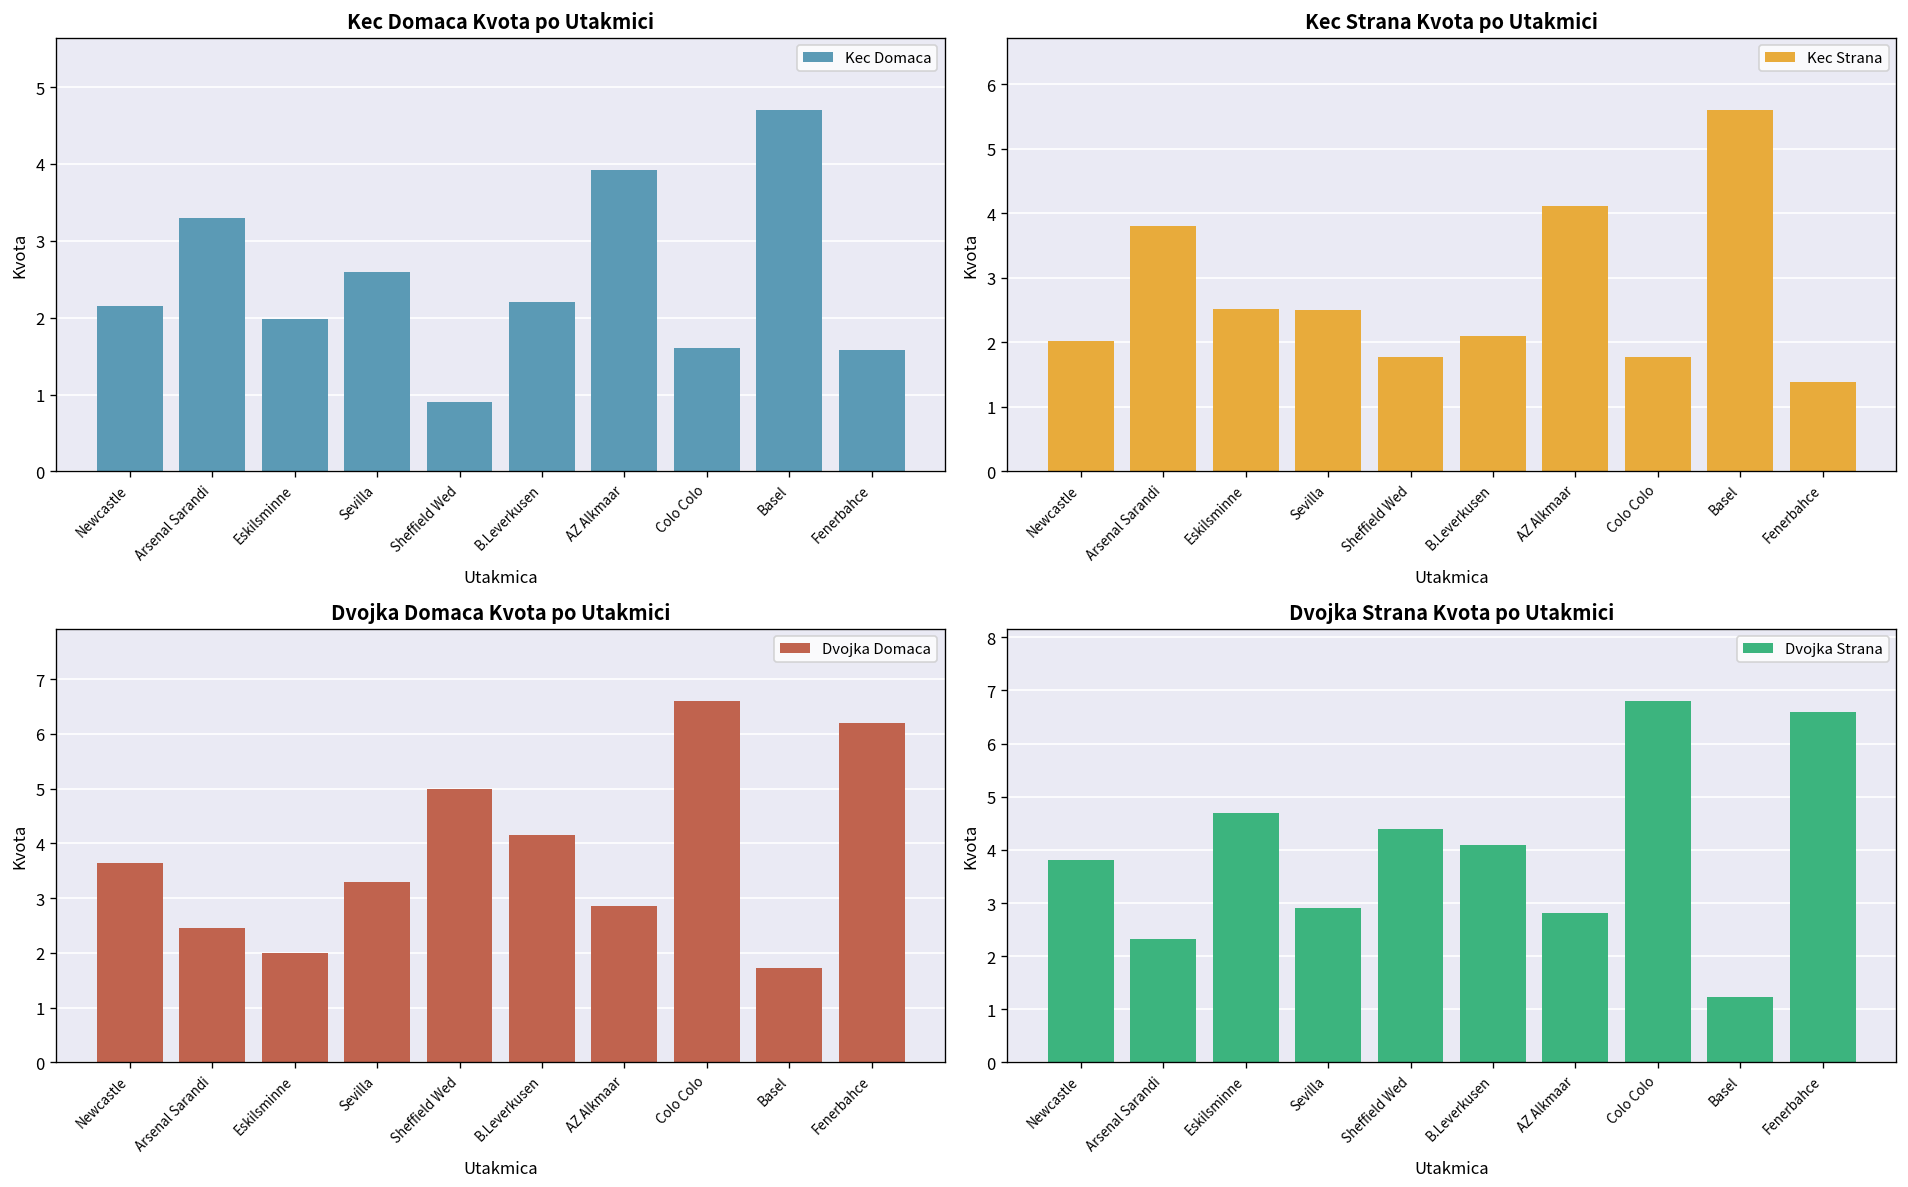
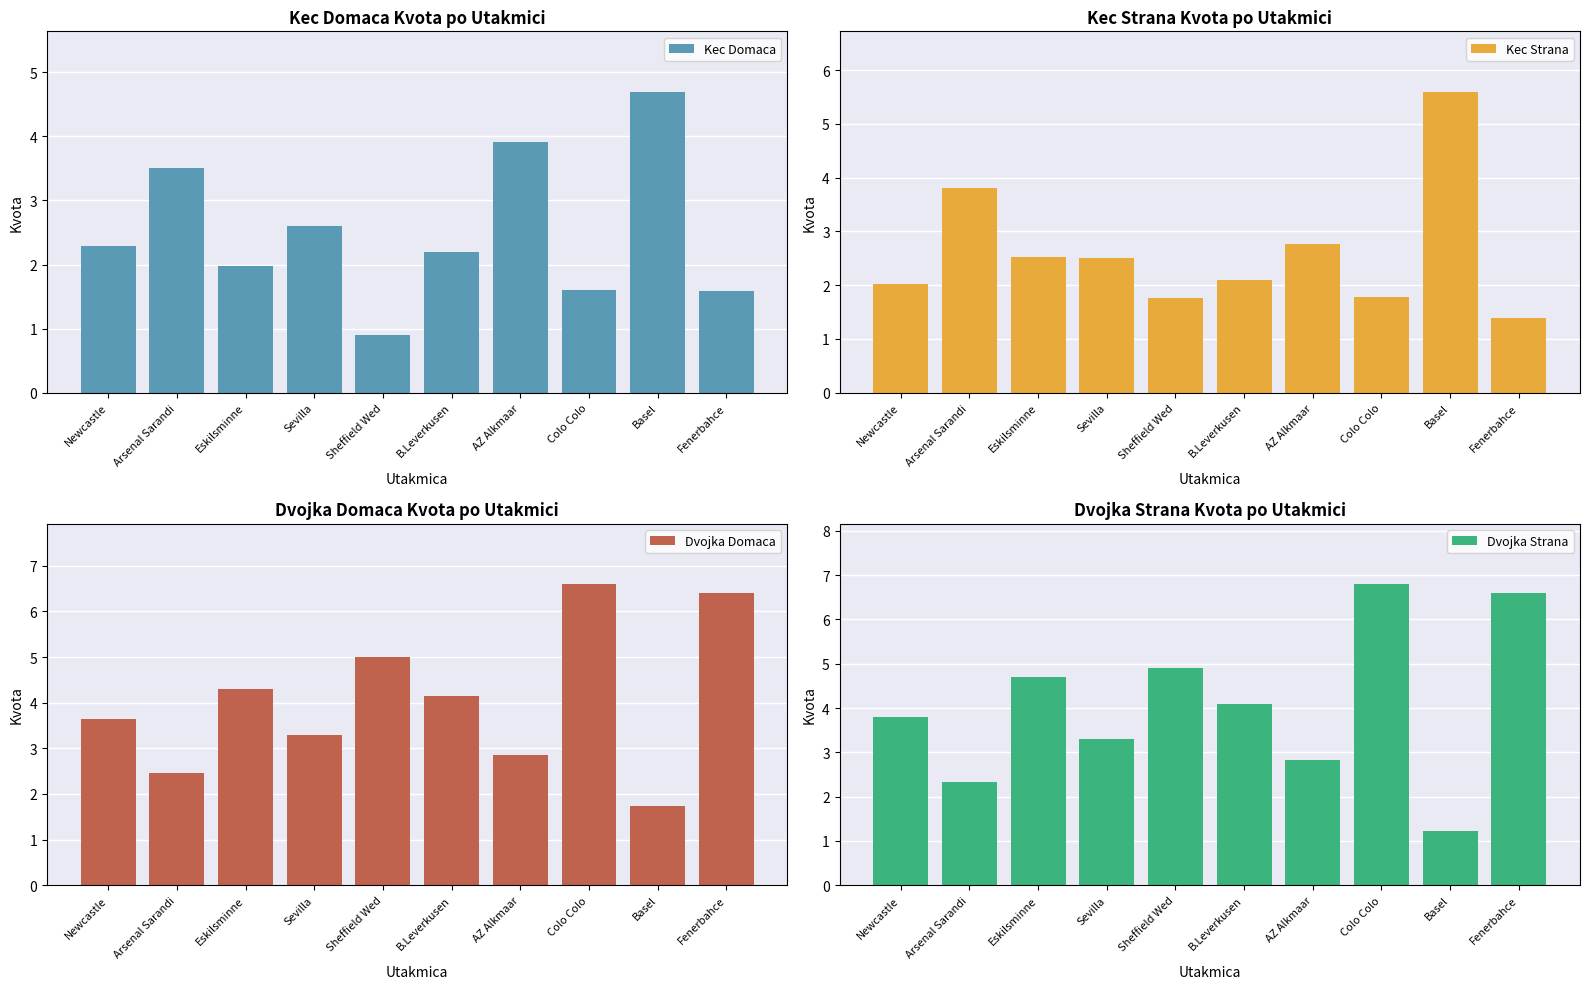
  {
    "Kec Domaca Kvota po Utakmici": {
-     "Newcastle": 2.2,
-     "Arsenal Sarandi": 3.3,
+     "Newcastle": 2.3,
+     "Arsenal Sarandi": 3.5,
      "Eskilsminne": 2.0,
      "Sevilla": 2.6,
      "Sheffield Wed": 0.9,
      "B.Leverkusen": 2.2,
      "AZ Alkmaar": 3.9,
      "Colo Colo": 1.6,
      "Basel": 4.7,
      "Fenerbahce": 1.6
    },
    "Kec Strana Kvota po Utakmici": {
      "Newcastle": 2.0,
      "Arsenal Sarandi": 3.8,
      "Eskilsminne": 2.5,
      "Sevilla": 2.5,
      "Sheffield Wed": 1.8,
      "B.Leverkusen": 2.1,
-     "AZ Alkmaar": 4.1,
+     "AZ Alkmaar": 2.8,
      "Colo Colo": 1.8,
      "Basel": 5.6,
      "Fenerbahce": 1.4
    },
    "Dvojka Domaca Kvota po Utakmici": {
      "Newcastle": 3.7,
      "Arsenal Sarandi": 2.5,
-     "Eskilsminne": 2.0,
+     "Eskilsminne": 4.3,
      "Sevilla": 3.3,
      "Sheffield Wed": 5.0,
      "B.Leverkusen": 4.2,
      "AZ Alkmaar": 2.9,
      "Colo Colo": 6.6,
      "Basel": 1.7,
-     "Fenerbahce": 6.2
+     "Fenerbahce": 6.4
    },
    "Dvojka Strana Kvota po Utakmici": {
      "Newcastle": 3.8,
      "Arsenal Sarandi": 2.3,
      "Eskilsminne": 4.7,
-     "Sevilla": 2.9,
-     "Sheffield Wed": 4.4,
+     "Sevilla": 3.3,
+     "Sheffield Wed": 4.9,
      "B.Leverkusen": 4.1,
      "AZ Alkmaar": 2.8,
      "Colo Colo": 6.8,
      "Basel": 1.2,
      "Fenerbahce": 6.6
    }
  }
